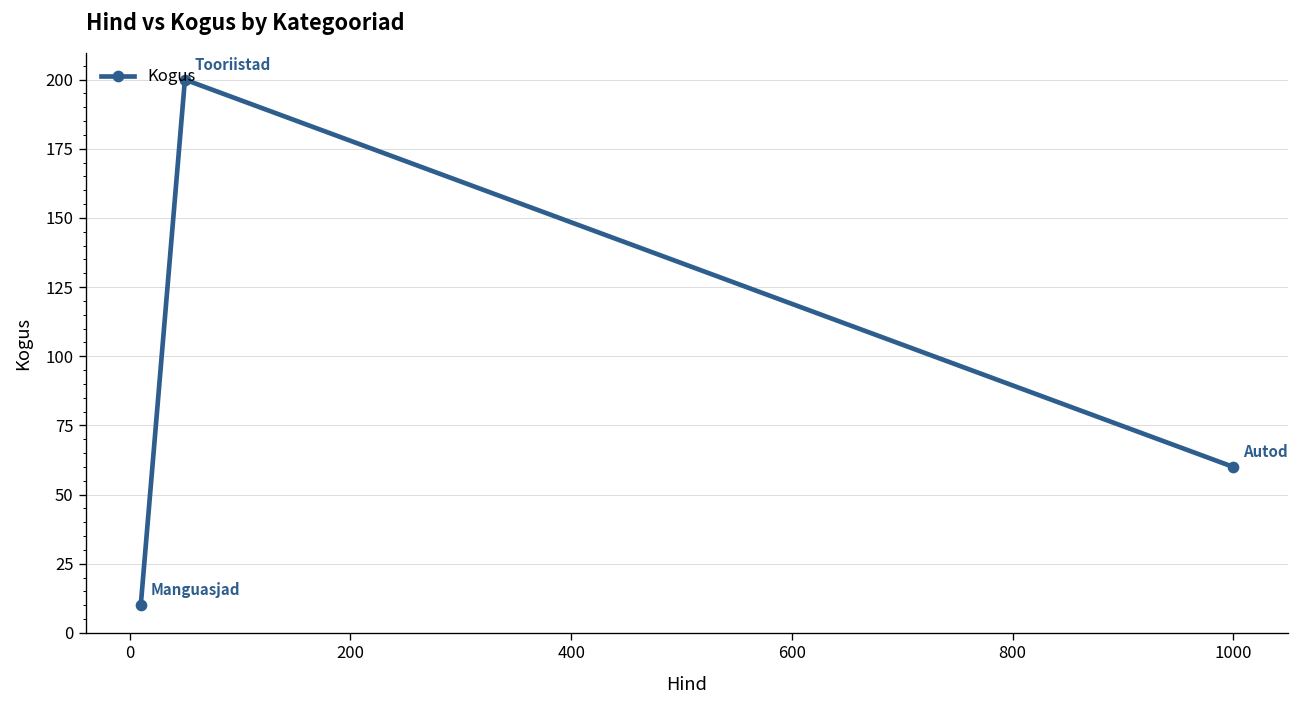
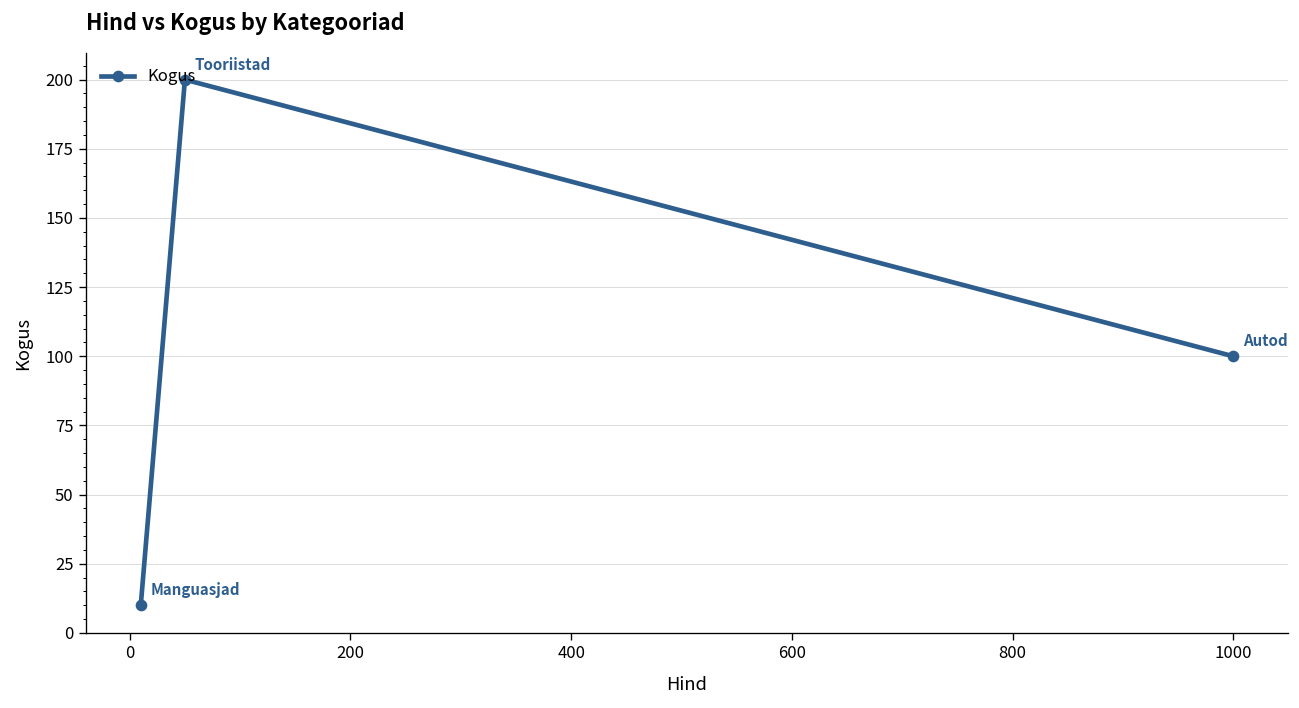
  {
-   "1000": 60
+   "1000": 100
  }
